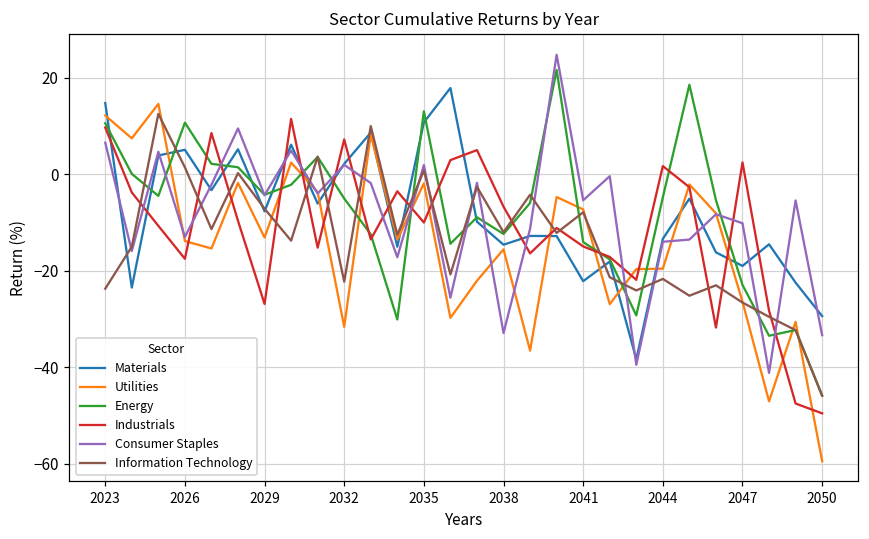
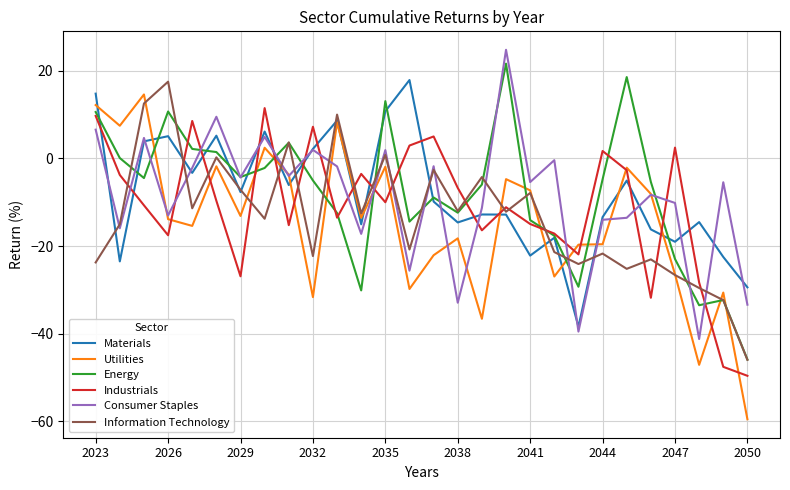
  {
    "Materials": {
      "2023": 15,
      "2026": 5,
      "2035": 11,
      "2038": -15,
      "2041": -22,
      "2044": -13,
      "2047": -19,
      "2050": -29
    },
    "Utilities": {
      "2023": 12,
      "2026": -14,
      "2029": -13,
      "2032": -32,
      "2035": -2,
-     "2038": -16,
+     "2038": -18,
      "2041": -7,
      "2044": -20,
      "2050": -60
    },
    "Energy": {
      "2023": 11,
      "2026": 11,
      "2032": -5,
      "2035": 13,
      "2041": -14,
      "2044": -5,
      "2047": -23
    },
    "Industrials": {
      "2023": 10,
      "2026": -18,
      "2029": -27,
      "2032": 7,
      "2035": -10,
      "2038": -7,
      "2041": -15,
      "2044": 2,
      "2047": 2,
      "2050": -50
    },
    "Consumer Staples": {
      "2023": 7,
      "2026": -13,
      "2035": 2,
      "2038": -33,
      "2041": -5,
      "2044": -14,
      "2047": -10,
      "2050": -33
    },
    "Information Technology": {
      "2023": -24,
-     "2026": 1,
+     "2026": 17,
      "2032": -22,
      "2035": 1,
      "2041": -8,
      "2044": -22
    }
  }
